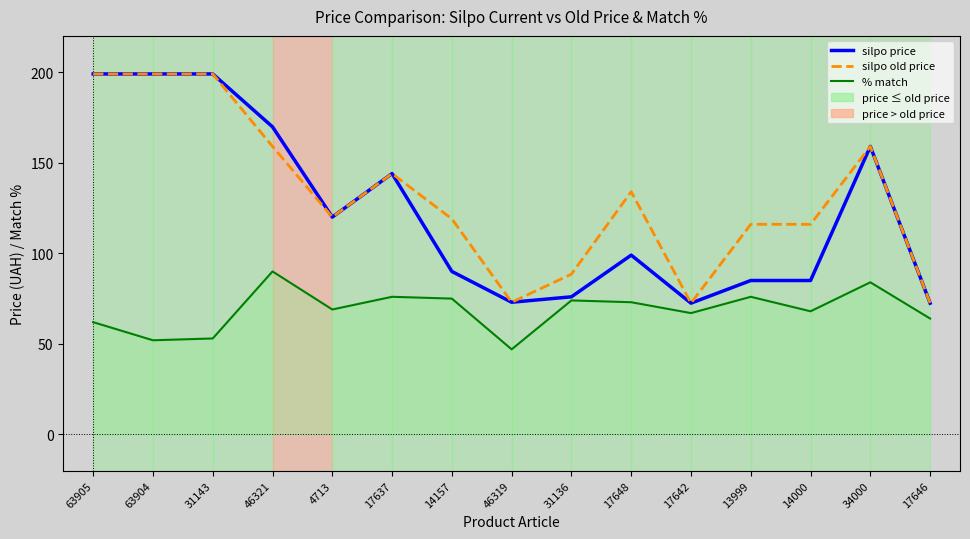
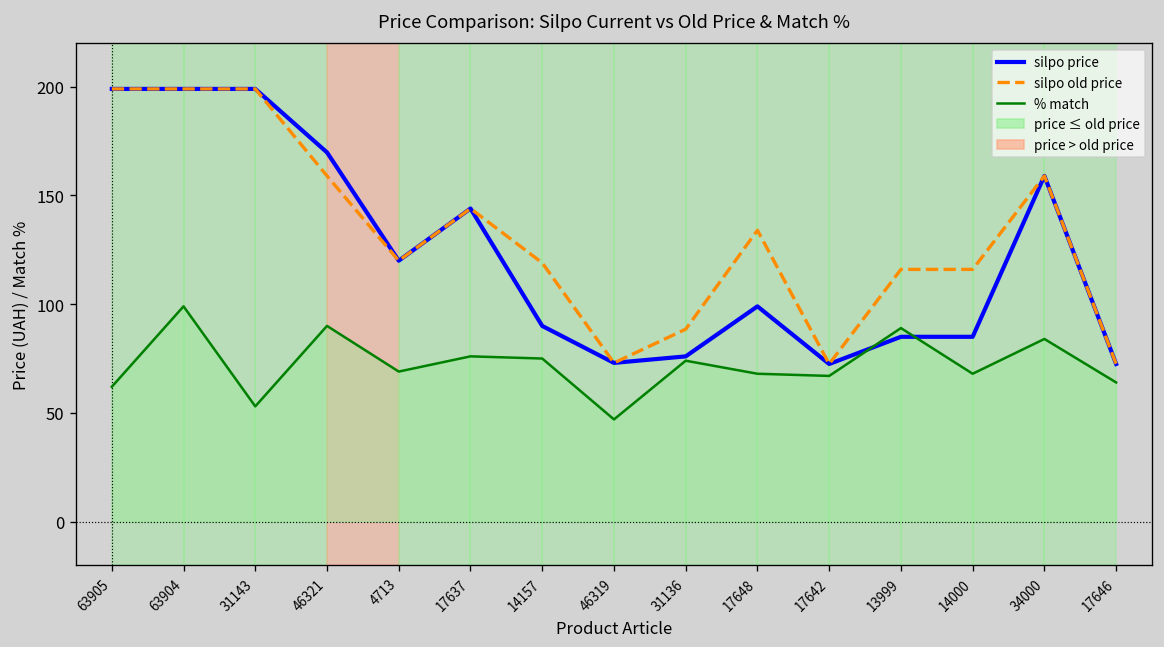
  {
    "silpo price": {
      "46321": 170,
      "14157": 90,
      "31136": 76,
      "17648": 99,
      "13999": 85,
      "14000": 85
    },
    "silpo old price": {
      "46321": 159,
      "14157": 119,
      "31136": 88,
      "17648": 134,
      "13999": 116,
      "14000": 116
    },
    "% match": {
      "63905": 62,
-     "63904": 52,
+     "63904": 99,
      "31143": 53,
      "46321": 90,
      "4713": 69,
      "17637": 76,
      "14157": 75,
      "46319": 47,
      "31136": 74,
-     "17648": 73,
+     "17648": 68,
      "17642": 67,
-     "13999": 76,
+     "13999": 89,
      "14000": 68,
      "34000": 84,
      "17646": 64
    }
  }
